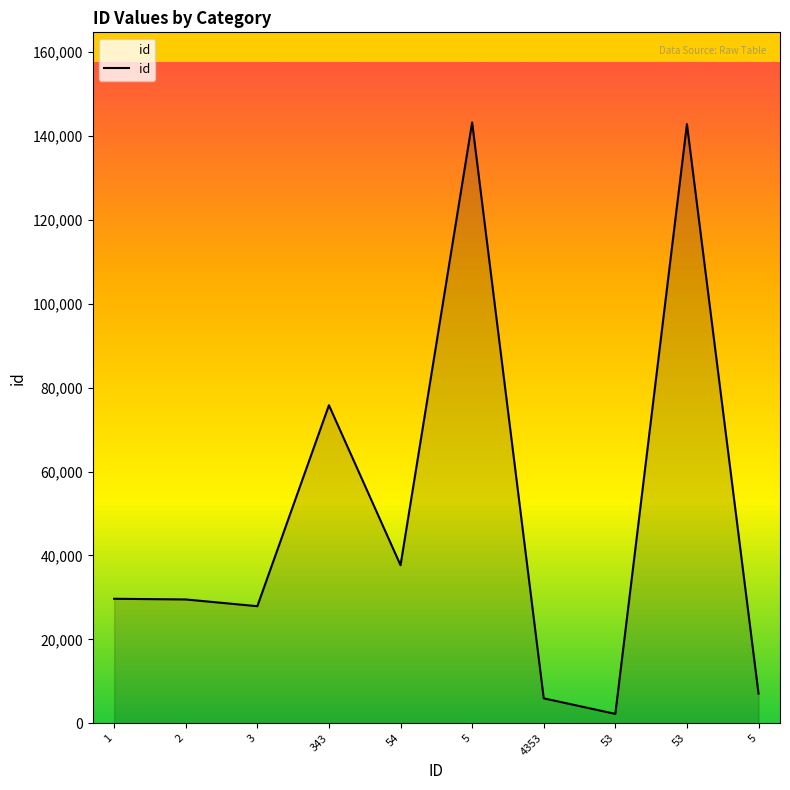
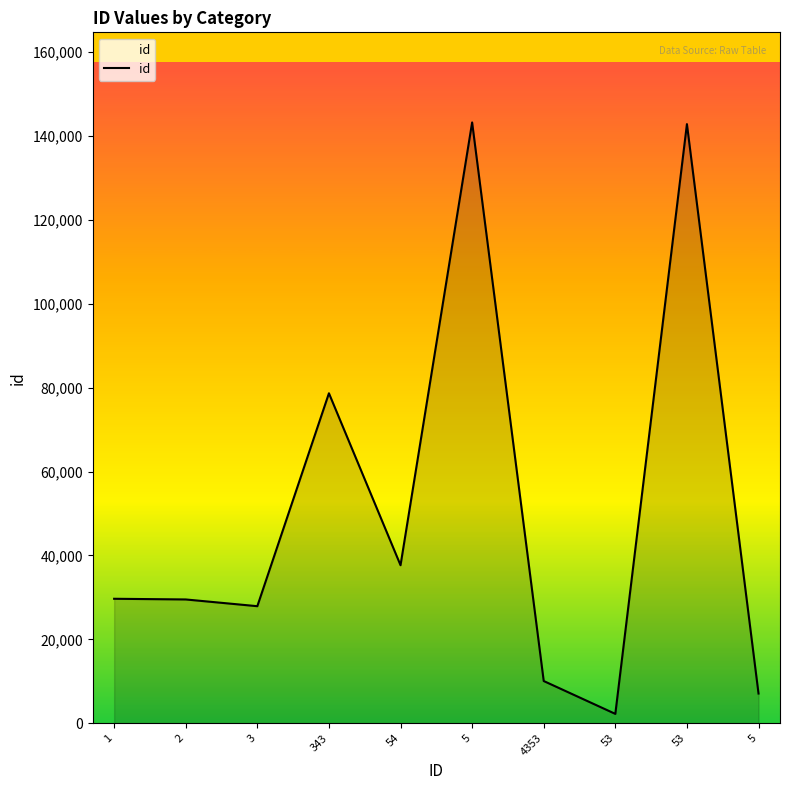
  {
    "1": "30,000",
    "2": "30,000",
    "3": "28,000",
-   "343": "76,000",
+   "343": "79,000",
    "54": "38,000",
-   "4353": "6,000"
+   "4353": "10,000"
  }
